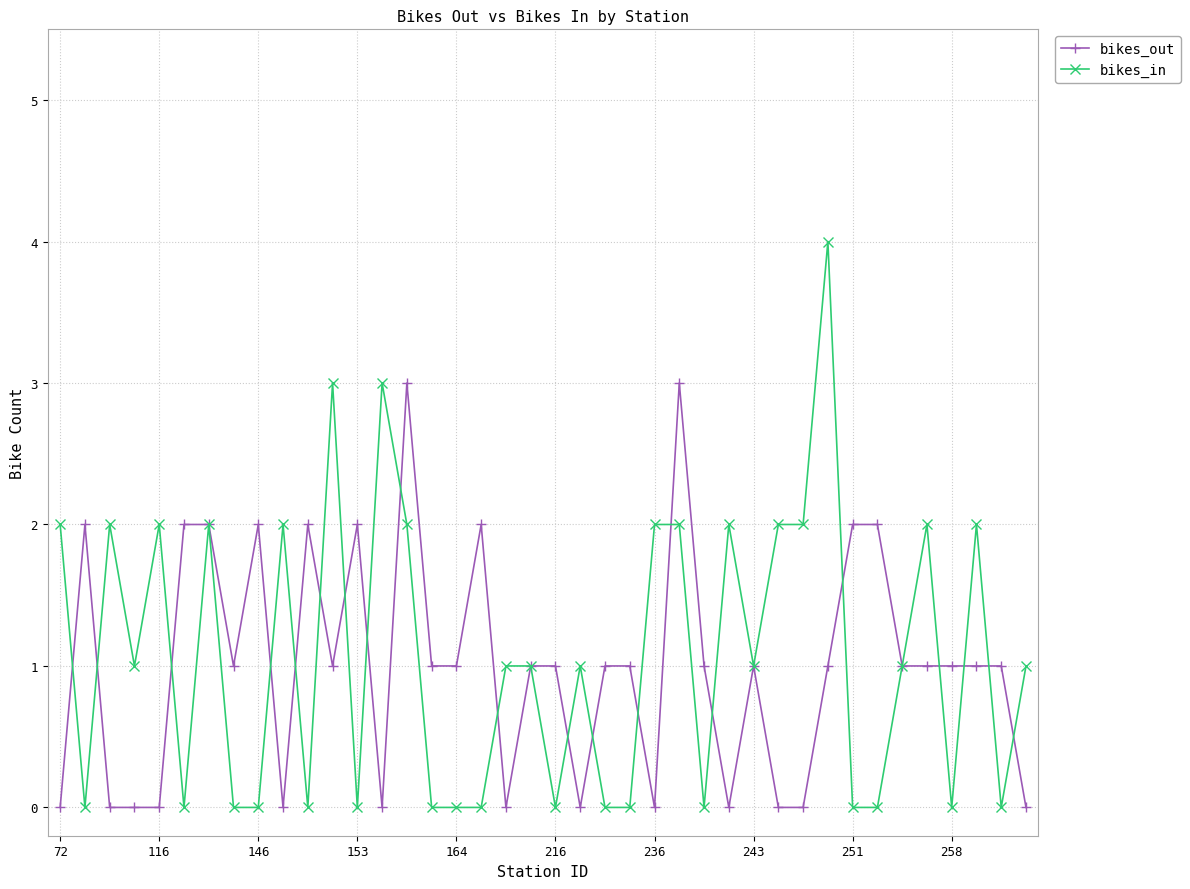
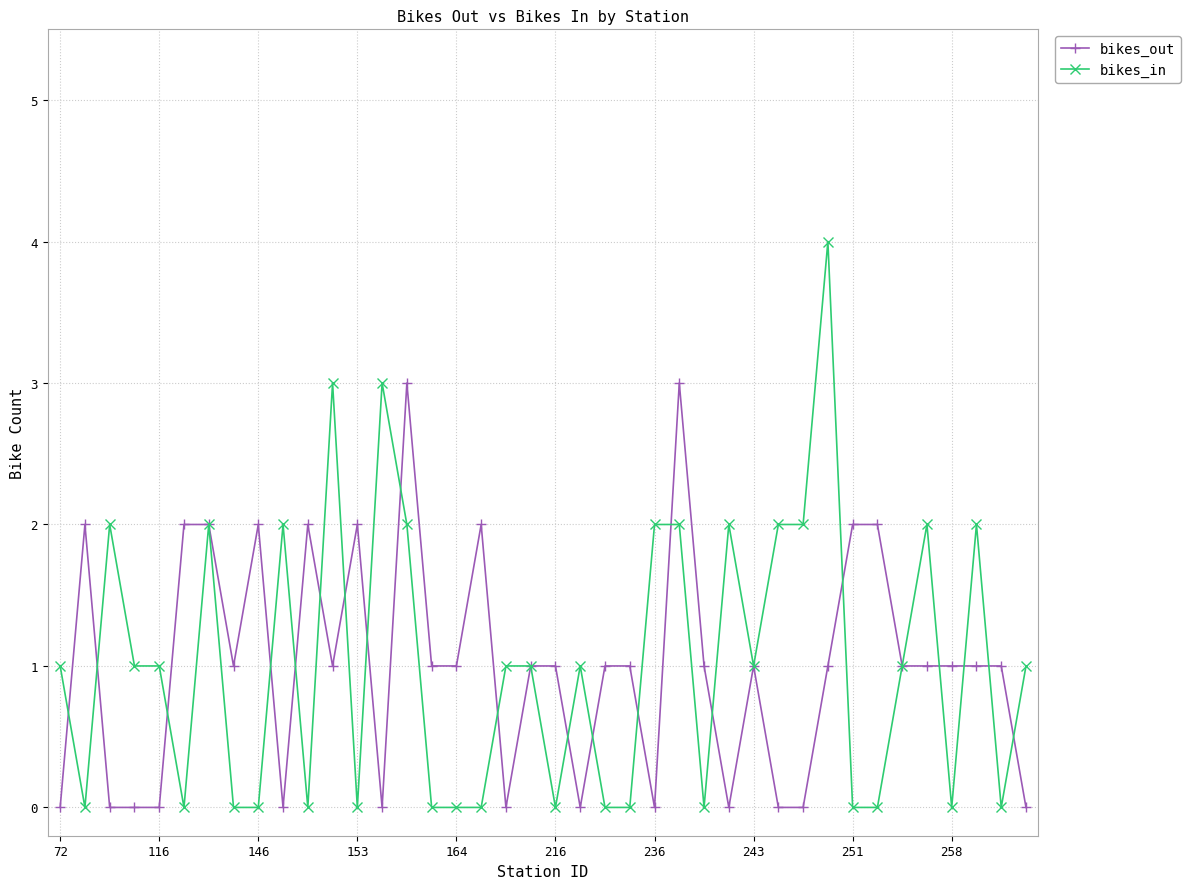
  {
    "bikes_out": {
      "72": 0,
      "116": 0,
      "146": 2,
      "153": 2,
      "164": 1,
      "216": 1,
      "236": 0,
      "251": 2,
      "258": 1
    },
    "bikes_in": {
-     "72": 2,
-     "116": 2,
+     "72": 1,
+     "116": 1,
      "146": 0,
      "153": 0,
      "164": 0,
      "216": 0,
      "236": 2,
      "251": 0,
      "258": 0
    }
  }
